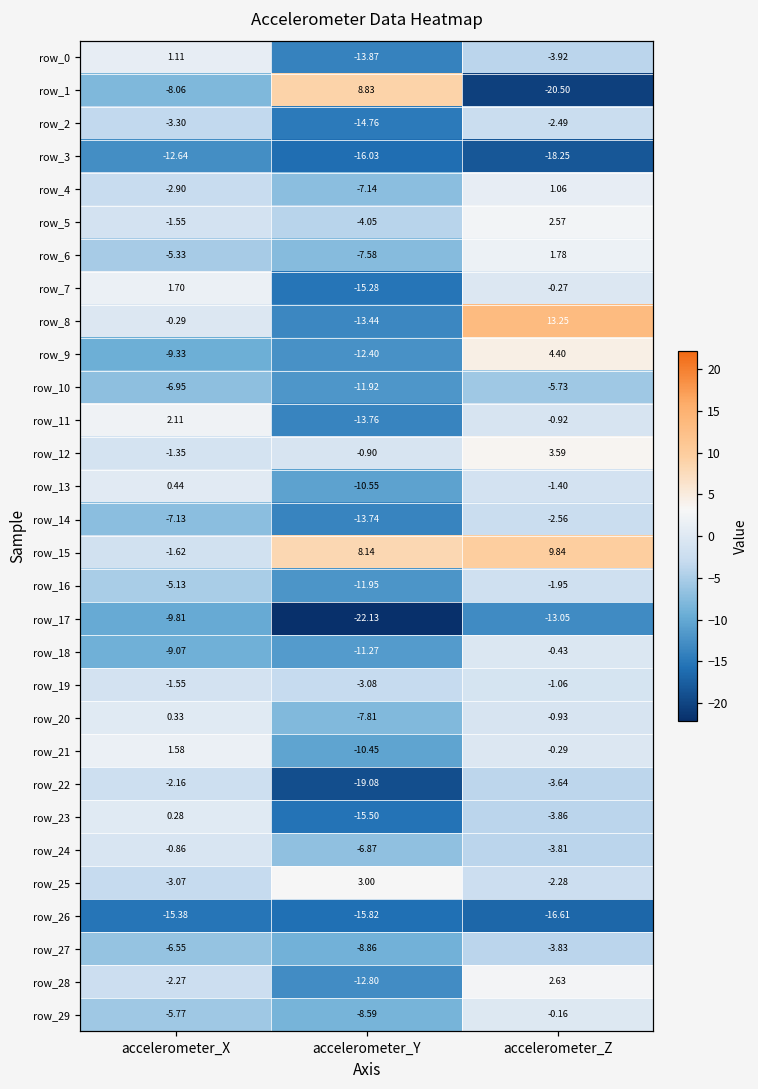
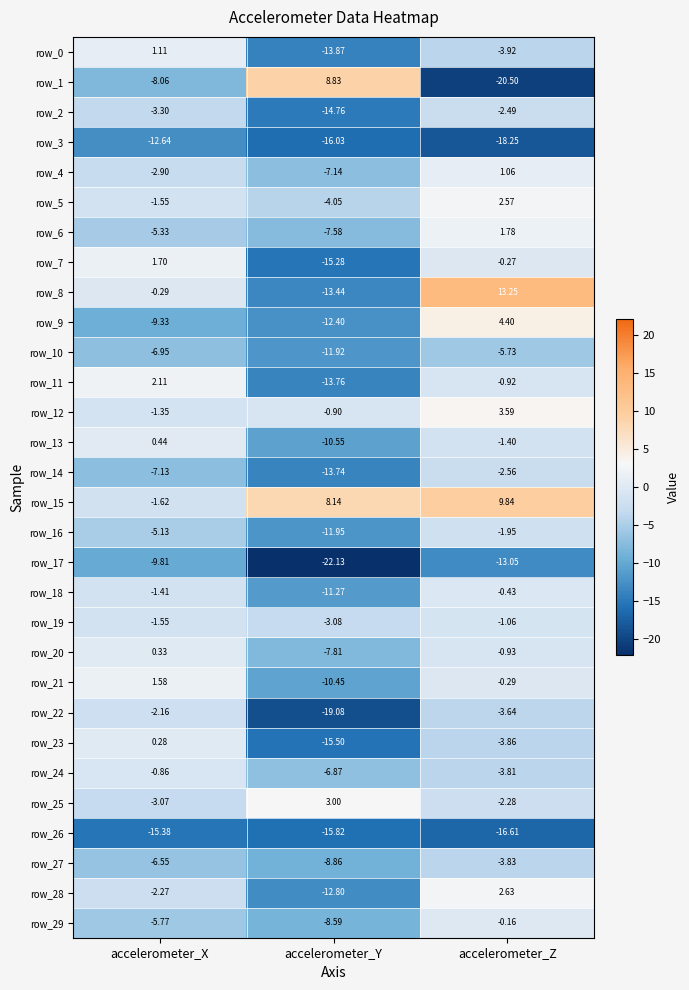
  {
    "row_0": {
      "accelerometer_X": 1.11,
      "accelerometer_Y": -13.87,
      "accelerometer_Z": -3.92
    },
    "row_1": {
      "accelerometer_X": -8.06,
      "accelerometer_Y": 8.83,
      "accelerometer_Z": -20.50
    },
    "row_2": {
      "accelerometer_X": -3.30,
      "accelerometer_Y": -14.76,
      "accelerometer_Z": -2.49
    },
    "row_3": {
      "accelerometer_X": -12.64,
      "accelerometer_Y": -16.03,
      "accelerometer_Z": -18.25
    },
    "row_4": {
      "accelerometer_X": -2.90,
      "accelerometer_Y": -7.14,
      "accelerometer_Z": 1.06
    },
    "row_5": {
      "accelerometer_X": -1.55,
      "accelerometer_Y": -4.05,
      "accelerometer_Z": 2.57
    },
    "row_6": {
      "accelerometer_X": -5.33,
      "accelerometer_Y": -7.58,
      "accelerometer_Z": 1.78
    },
    "row_7": {
      "accelerometer_X": 1.70,
      "accelerometer_Y": -15.28,
      "accelerometer_Z": -0.27
    },
    "row_8": {
      "accelerometer_X": -0.29,
      "accelerometer_Y": -13.44,
      "accelerometer_Z": 13.25
    },
    "row_9": {
      "accelerometer_X": -9.33,
      "accelerometer_Y": -12.40,
      "accelerometer_Z": 4.40
    },
    "row_10": {
      "accelerometer_X": -6.95,
      "accelerometer_Y": -11.92,
      "accelerometer_Z": -5.73
    },
    "row_11": {
      "accelerometer_X": 2.11,
      "accelerometer_Y": -13.76,
      "accelerometer_Z": -0.92
    },
    "row_12": {
      "accelerometer_X": -1.35,
      "accelerometer_Y": -0.90,
      "accelerometer_Z": 3.59
    },
    "row_13": {
      "accelerometer_X": 0.44,
      "accelerometer_Y": -10.55,
      "accelerometer_Z": -1.40
    },
    "row_14": {
      "accelerometer_X": -7.13,
      "accelerometer_Y": -13.74,
      "accelerometer_Z": -2.56
    },
    "row_15": {
      "accelerometer_X": -1.62,
      "accelerometer_Y": 8.14,
      "accelerometer_Z": 9.84
    },
    "row_16": {
      "accelerometer_X": -5.13,
      "accelerometer_Y": -11.95,
      "accelerometer_Z": -1.95
    },
    "row_17": {
      "accelerometer_X": -9.81,
      "accelerometer_Y": -22.13,
      "accelerometer_Z": -13.05
    },
    "row_18": {
-     "accelerometer_X": -9.07,
+     "accelerometer_X": -1.41,
      "accelerometer_Y": -11.27,
      "accelerometer_Z": -0.43
    },
    "row_19": {
      "accelerometer_X": -1.55,
      "accelerometer_Y": -3.08,
      "accelerometer_Z": -1.06
    },
    "row_20": {
      "accelerometer_X": 0.33,
      "accelerometer_Y": -7.81,
      "accelerometer_Z": -0.93
    },
    "row_21": {
      "accelerometer_X": 1.58,
      "accelerometer_Y": -10.45,
      "accelerometer_Z": -0.29
    },
    "row_22": {
      "accelerometer_X": -2.16,
      "accelerometer_Y": -19.08,
      "accelerometer_Z": -3.64
    },
    "row_23": {
      "accelerometer_X": 0.28,
      "accelerometer_Y": -15.50,
      "accelerometer_Z": -3.86
    },
    "row_24": {
      "accelerometer_X": -0.86,
      "accelerometer_Y": -6.87,
      "accelerometer_Z": -3.81
    },
    "row_25": {
      "accelerometer_X": -3.07,
      "accelerometer_Y": 3.00,
      "accelerometer_Z": -2.28
    },
    "row_26": {
      "accelerometer_X": -15.38,
      "accelerometer_Y": -15.82,
      "accelerometer_Z": -16.61
    },
    "row_27": {
      "accelerometer_X": -6.55,
      "accelerometer_Y": -8.86,
      "accelerometer_Z": -3.83
    },
    "row_28": {
      "accelerometer_X": -2.27,
      "accelerometer_Y": -12.80,
      "accelerometer_Z": 2.63
    },
    "row_29": {
      "accelerometer_X": -5.77,
      "accelerometer_Y": -8.59,
      "accelerometer_Z": -0.16
    }
  }
